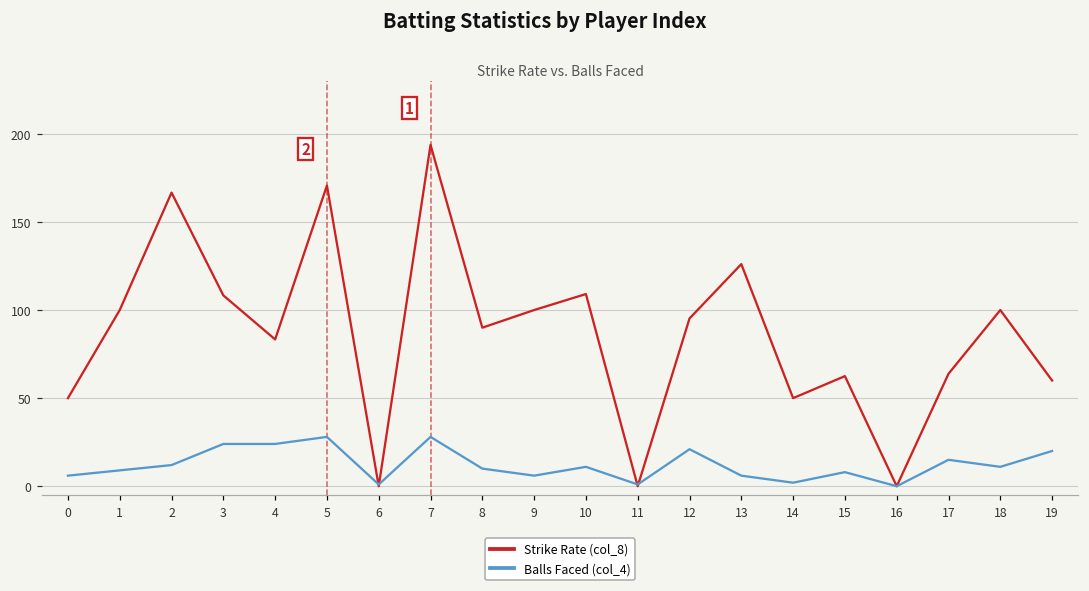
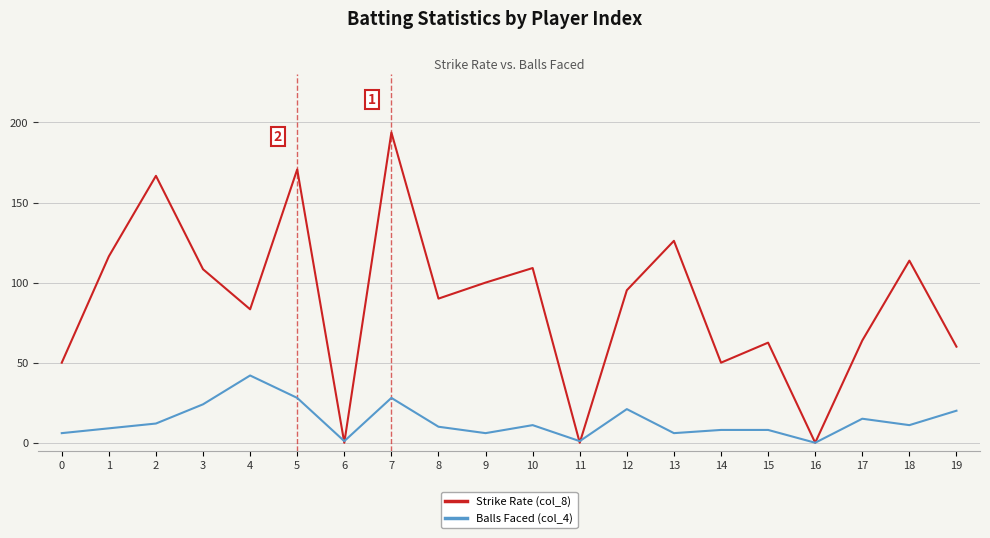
  {
    "Strike Rate (col_8)": {
      "0": 50,
-     "1": 100,
+     "1": 116,
      "2": 167,
      "3": 108,
      "4": 83,
      "5": 171,
      "7": 194,
      "8": 90,
      "9": 100,
      "10": 109,
      "12": 95,
      "13": 126,
      "14": 50,
      "15": 63,
      "17": 64,
-     "18": 100,
+     "18": 114,
      "19": 60
    },
    "Balls Faced (col_4)": {
      "0": 6,
      "1": 9,
      "2": 12,
      "3": 24,
-     "4": 24,
+     "4": 42,
      "5": 28,
      "7": 28,
      "8": 10,
      "9": 6,
      "10": 11,
      "12": 21,
      "13": 6,
-     "14": 2,
+     "14": 8,
      "15": 8,
      "17": 15,
      "18": 11,
      "19": 20
    }
  }
